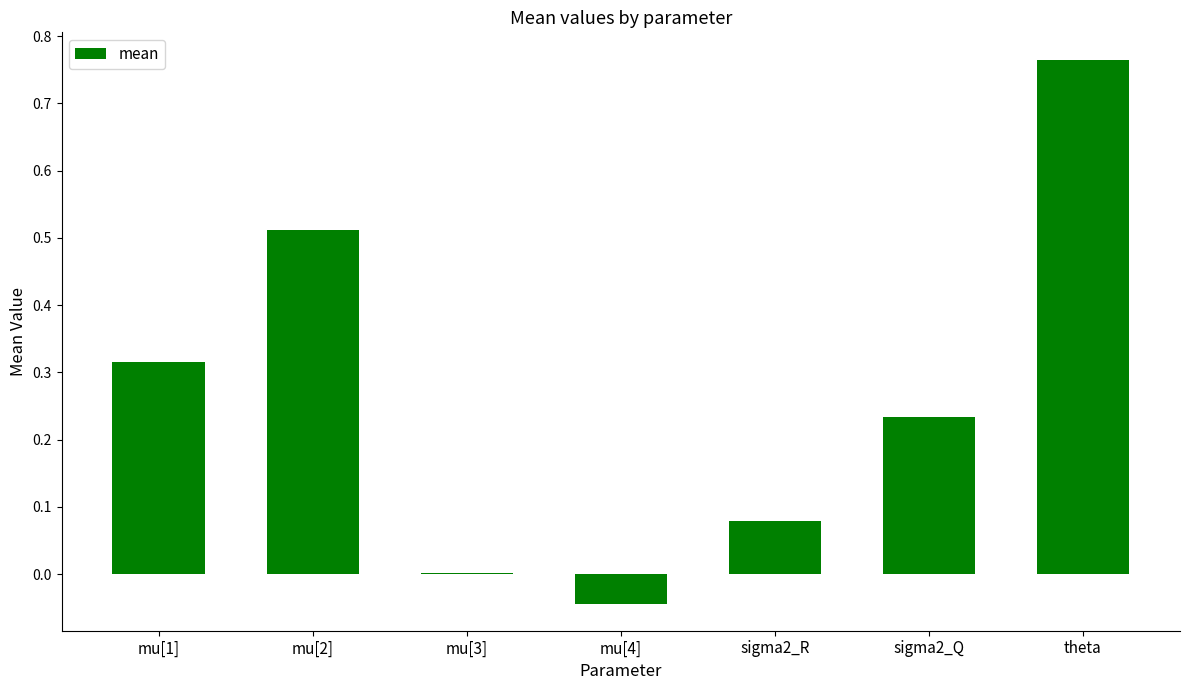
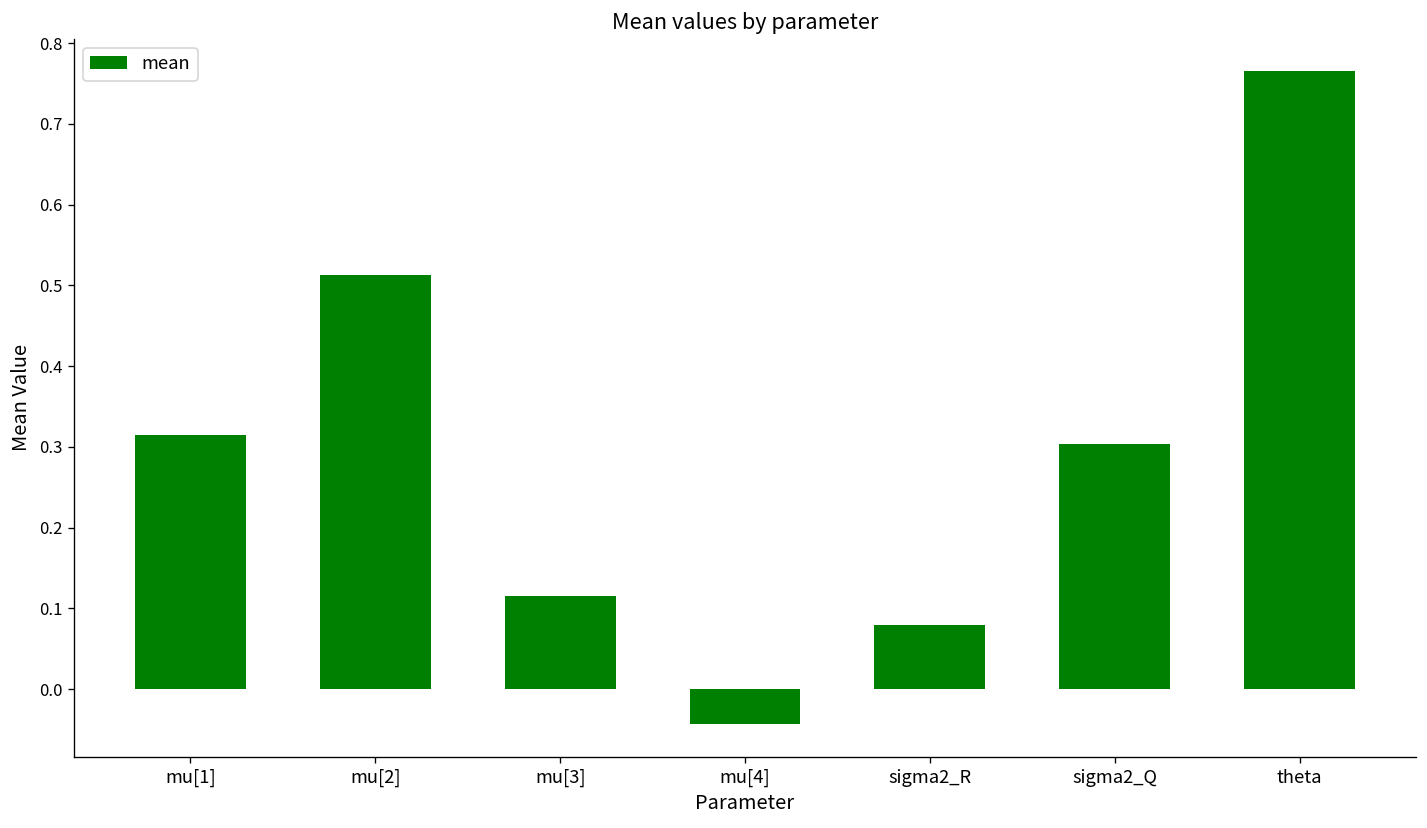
  {
    "mu[1]": 0.31,
    "mu[2]": 0.51,
-   "mu[3]": 0.00,
+   "mu[3]": 0.12,
    "mu[4]": -0.04,
    "sigma2_R": 0.08,
-   "sigma2_Q": 0.23,
+   "sigma2_Q": 0.30,
    "theta": 0.77
  }
